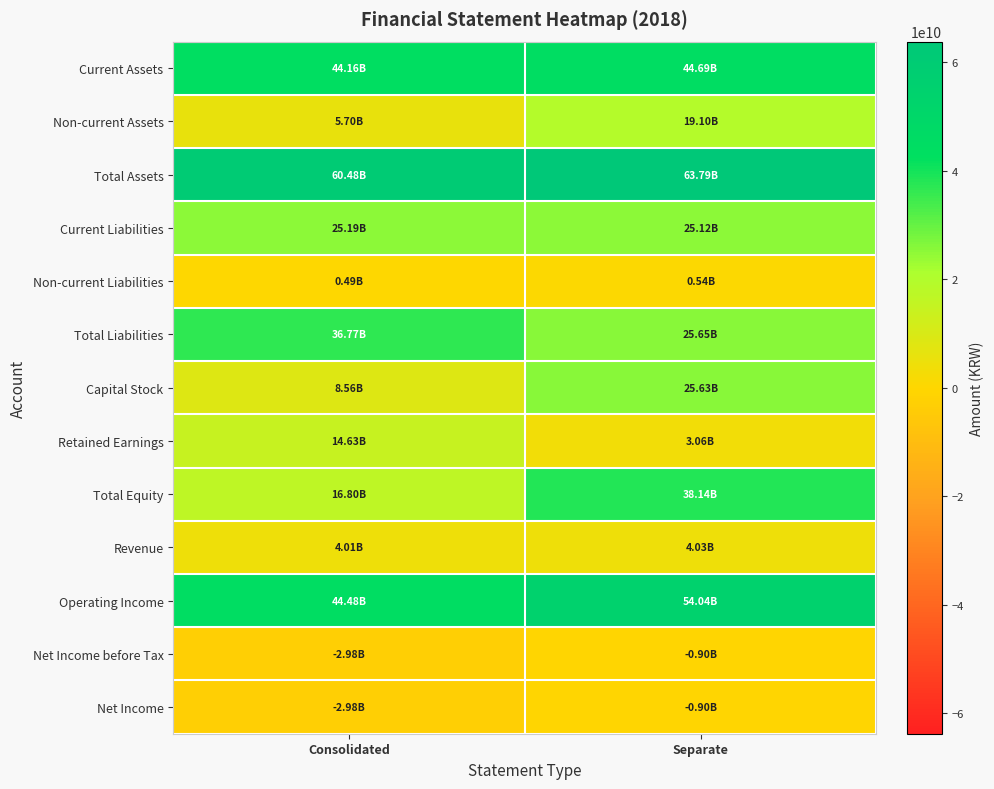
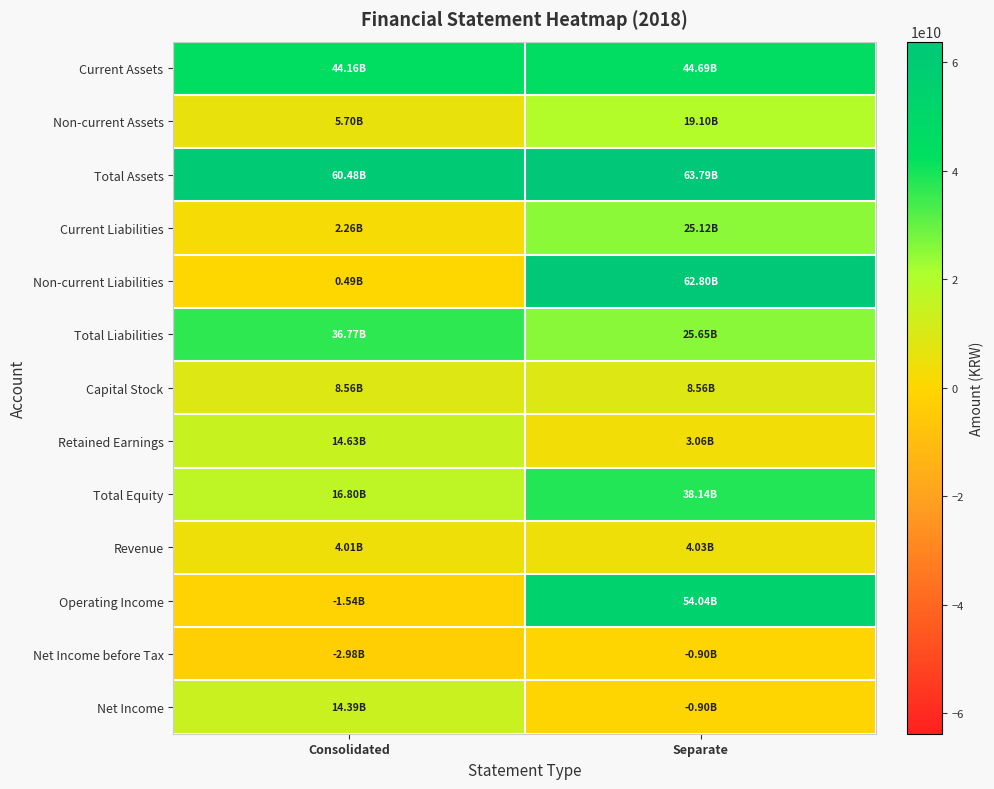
  {
    "Current Assets": {
      "Consolidated": "44.16B",
      "Separate": "44.69B"
    },
    "Non-current Assets": {
      "Consolidated": "5.70B",
      "Separate": "19.10B"
    },
    "Total Assets": {
      "Consolidated": "60.48B",
      "Separate": "63.79B"
    },
    "Current Liabilities": {
-     "Consolidated": "25.19B",
+     "Consolidated": "2.26B",
      "Separate": "25.12B"
    },
    "Non-current Liabilities": {
      "Consolidated": "0.49B",
-     "Separate": "0.54B"
+     "Separate": "62.80B"
    },
    "Total Liabilities": {
      "Consolidated": "36.77B",
      "Separate": "25.65B"
    },
    "Capital Stock": {
      "Consolidated": "8.56B",
-     "Separate": "25.63B"
+     "Separate": "8.56B"
    },
    "Retained Earnings": {
      "Consolidated": "14.63B",
      "Separate": "3.06B"
    },
    "Total Equity": {
      "Consolidated": "16.80B",
      "Separate": "38.14B"
    },
    "Revenue": {
      "Consolidated": "4.01B",
      "Separate": "4.03B"
    },
    "Operating Income": {
-     "Consolidated": "44.48B",
+     "Consolidated": "-1.54B",
      "Separate": "54.04B"
    },
    "Net Income before Tax": {
      "Consolidated": "-2.98B",
      "Separate": "-0.90B"
    },
    "Net Income": {
-     "Consolidated": "-2.98B",
+     "Consolidated": "14.39B",
      "Separate": "-0.90B"
    }
  }
